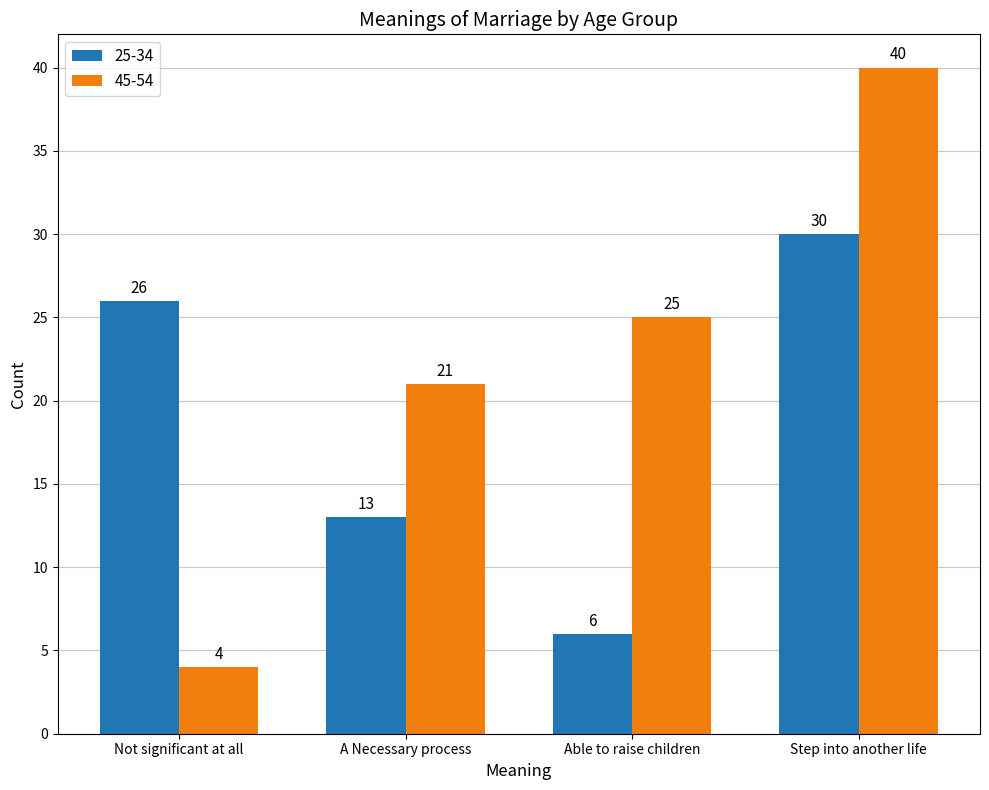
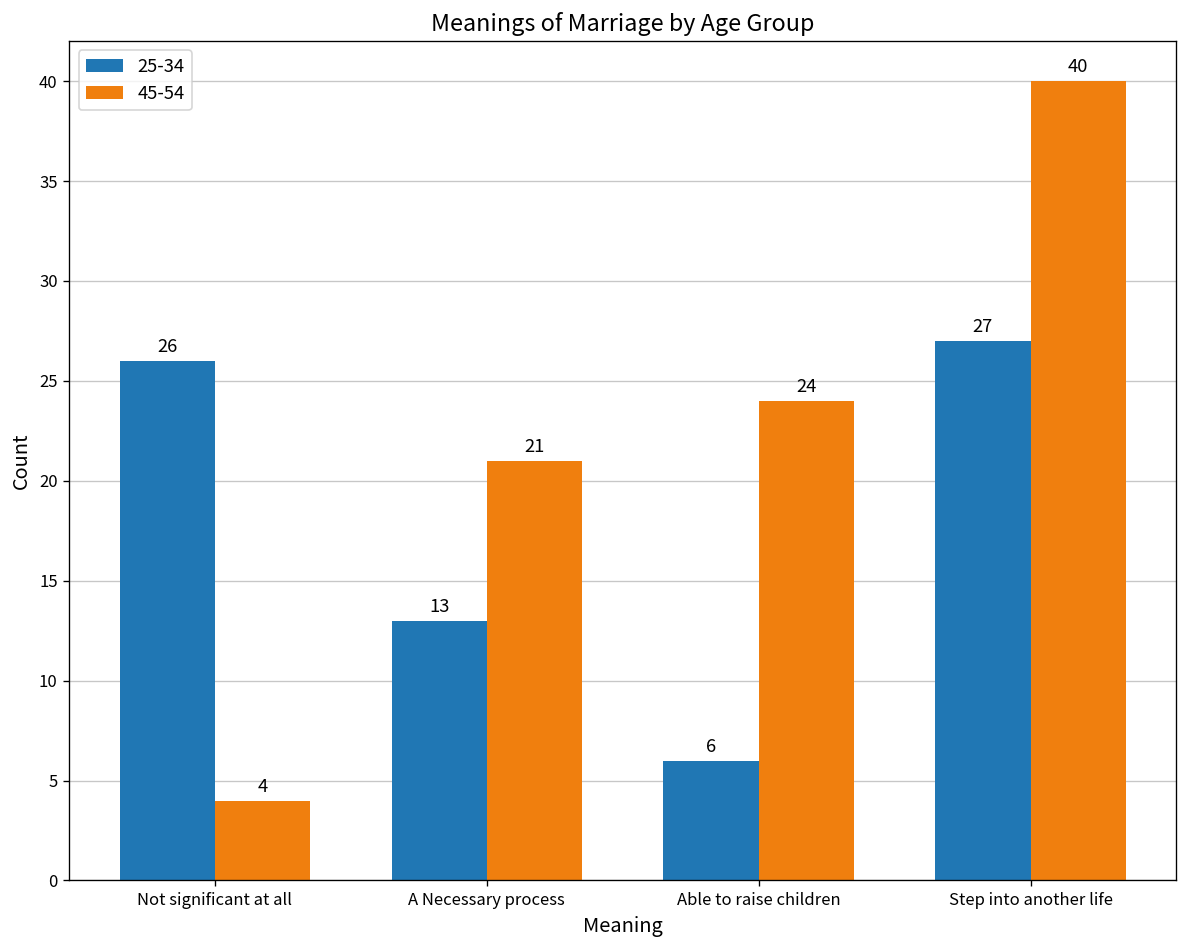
  {
    "25-34": {
      "Not significant at all": 26,
      "A Necessary process": 13,
      "Able to raise children": 6,
-     "Step into another life": 30
+     "Step into another life": 27
    },
    "45-54": {
      "Not significant at all": 4,
      "A Necessary process": 21,
-     "Able to raise children": 25,
+     "Able to raise children": 24,
      "Step into another life": 40
    }
  }
